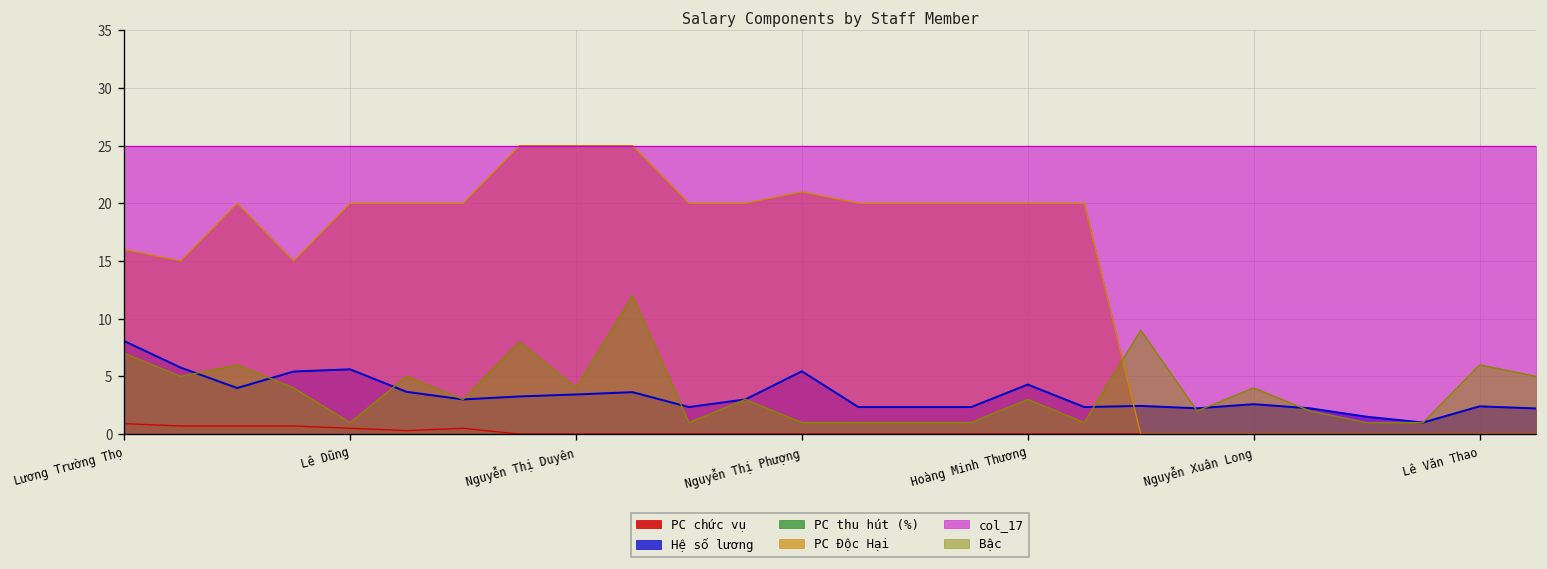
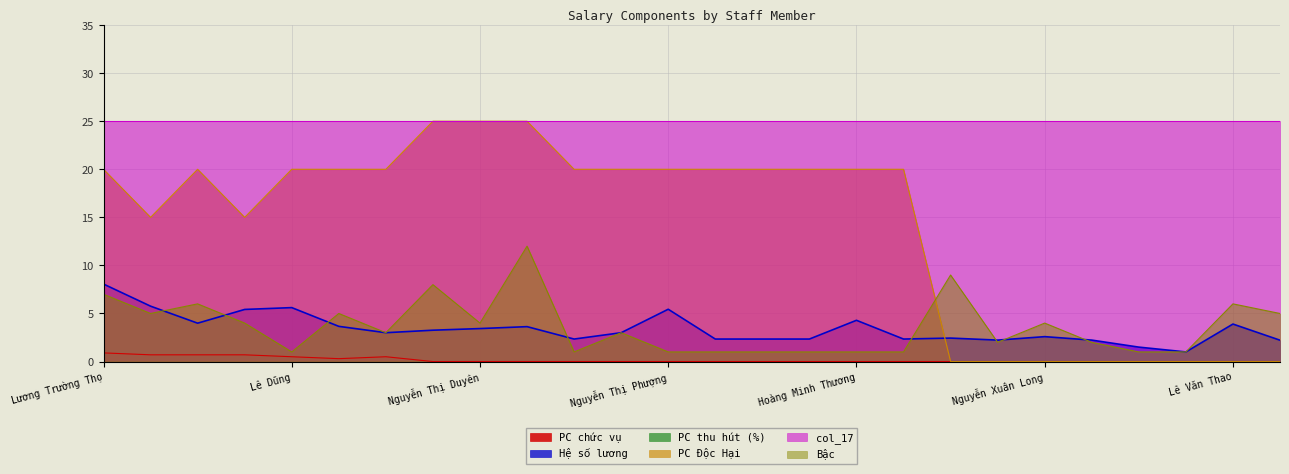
  {
    "PC chức vụ": {
      "Lương Trường Thọ": 1,
      "Lê Dũng": 1
    },
    "Hệ số lương": {
      "Lương Trường Thọ": 8,
      "Lê Dũng": 6,
      "Nguyễn Thị Duyên": 3,
      "Nguyễn Thị Phượng": 5,
      "Hoàng Minh Thương": 4,
      "Nguyễn Xuân Long": 3,
-     "Lê Văn Thao": 2
+     "Lê Văn Thao": 4
    },
    "PC thu hút (%)": {
      "Lương Trường Thọ": 0,
      "Lê Dũng": 0
    },
    "PC Độc Hại": {
-     "Lương Trường Thọ": 16,
+     "Lương Trường Thọ": 20,
      "Lê Dũng": 20,
-     "Nguyễn Thị Phượng": 21,
+     "Nguyễn Thị Phượng": 20,
      "Hoàng Minh Thương": 20
    },
    "col_17": {
      "Lương Trường Thọ": 25,
      "Lê Dũng": 25,
      "Nguyễn Thị Phượng": 25,
      "Hoàng Minh Thương": 25,
      "Nguyễn Xuân Long": 25,
      "Lê Văn Thao": 25
    },
    "Bậc": {
      "Lương Trường Thọ": 7,
      "Lê Dũng": 1,
      "Nguyễn Thị Duyên": 4,
      "Nguyễn Thị Phượng": 1,
-     "Hoàng Minh Thương": 3,
+     "Hoàng Minh Thương": 1,
      "Nguyễn Xuân Long": 4,
      "Lê Văn Thao": 6
    }
  }
